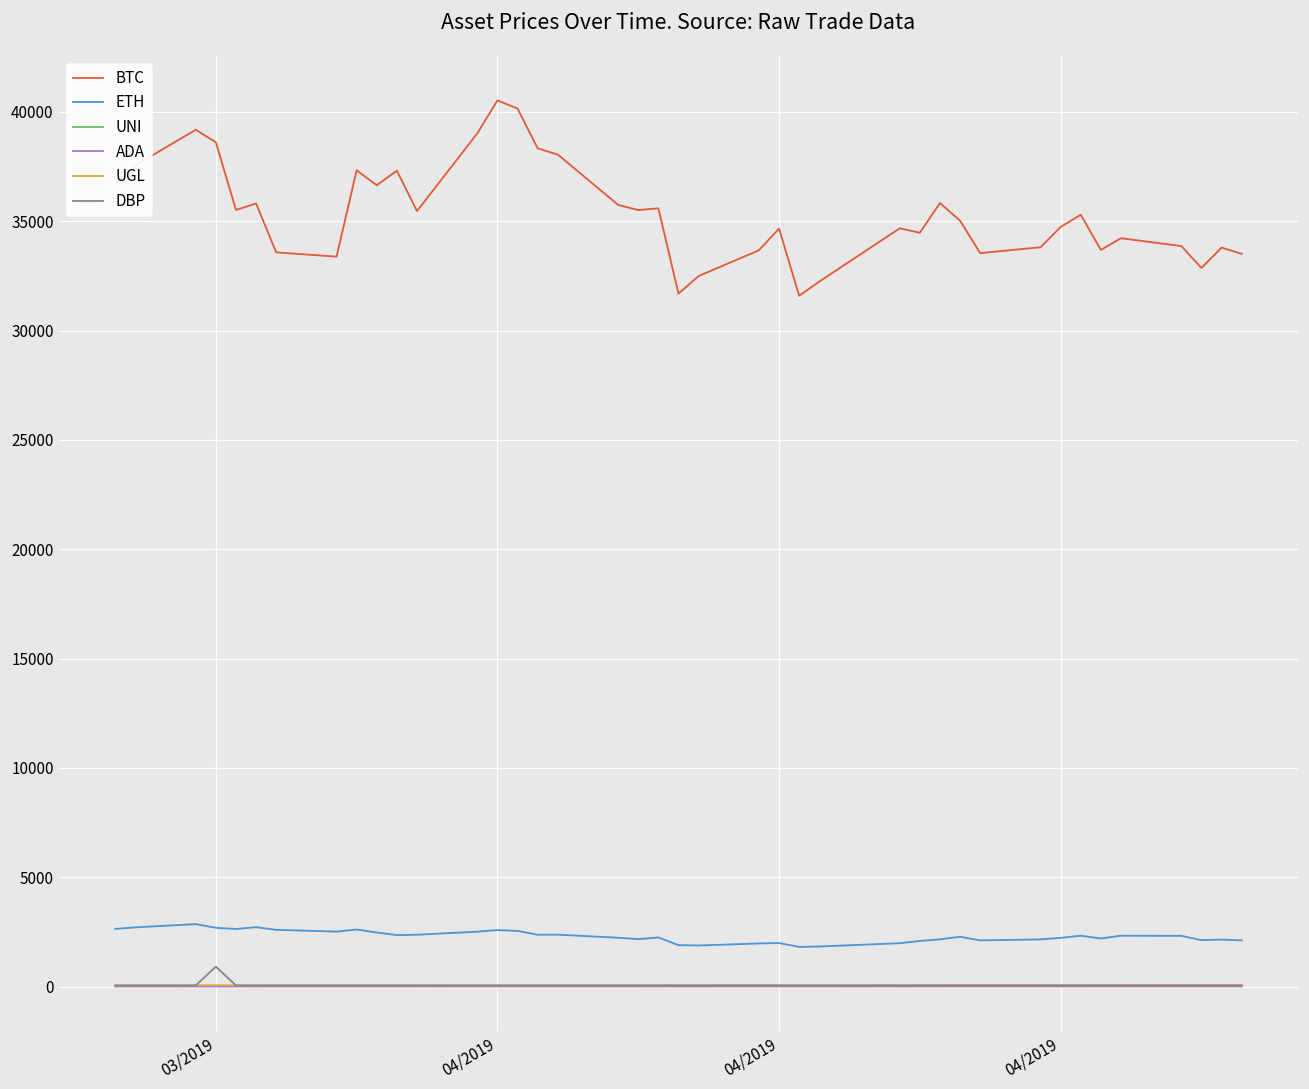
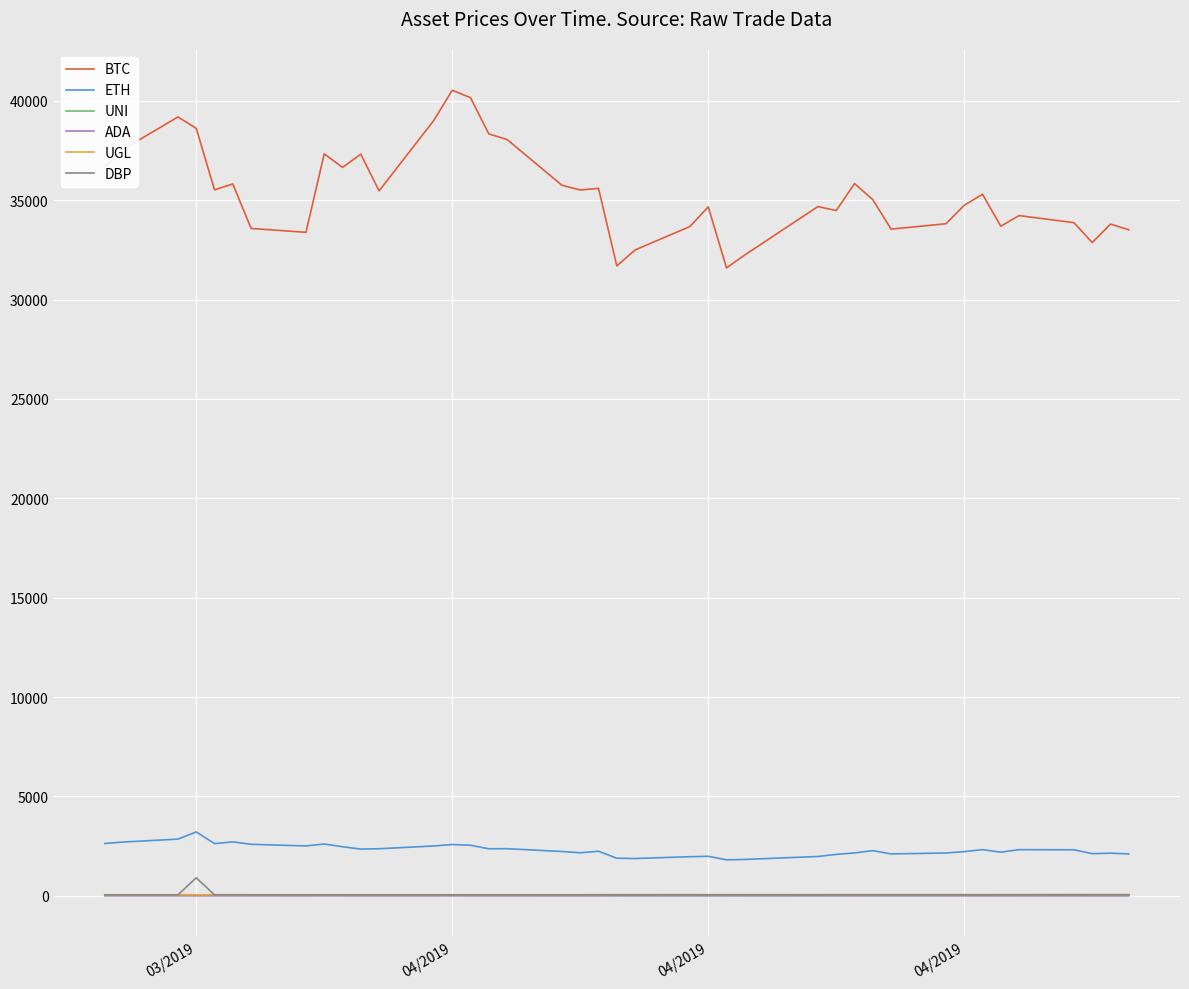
  {
    "BTC": {
      "03/2019": 38600
    },
    "ETH": {
-     "03/2019": 2700
+     "03/2019": 3200
    },
    "DBP": {
      "03/2019": 900
    }
  }
